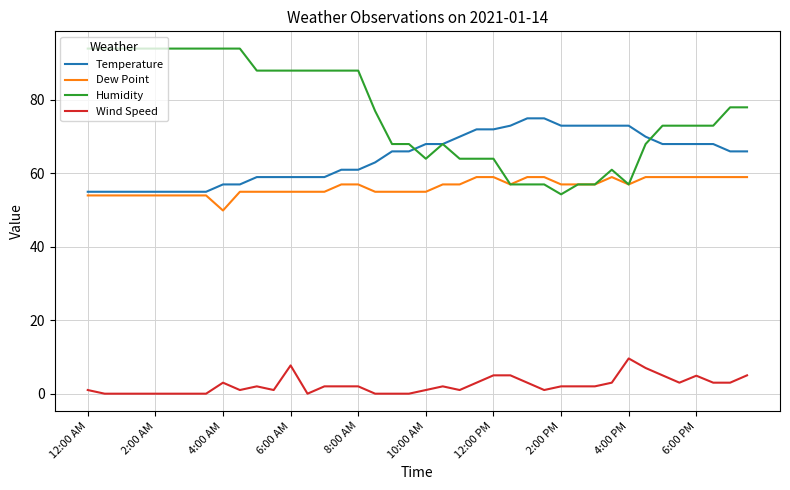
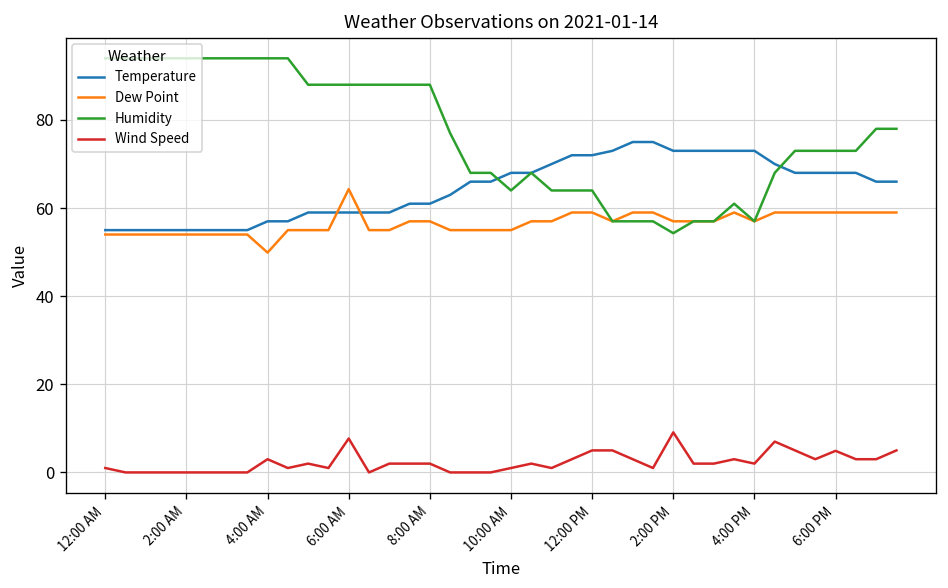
  {
    "Temperature": {
      "12:00 AM": 55,
      "2:00 AM": 55,
      "4:00 AM": 57,
      "6:00 AM": 59,
      "8:00 AM": 61,
      "10:00 AM": 68,
      "12:00 PM": 72,
      "2:00 PM": 73,
      "4:00 PM": 73,
      "6:00 PM": 68
    },
    "Dew Point": {
      "12:00 AM": 54,
      "2:00 AM": 54,
      "4:00 AM": 50,
-     "6:00 AM": 55,
+     "6:00 AM": 64,
      "8:00 AM": 57,
      "10:00 AM": 55,
      "12:00 PM": 59,
      "2:00 PM": 57,
      "6:00 PM": 59
    },
    "Humidity": {
      "4:00 AM": 94,
      "6:00 AM": 88,
      "8:00 AM": 88,
      "10:00 AM": 64,
      "12:00 PM": 64,
      "2:00 PM": 54,
      "6:00 PM": 73
    },
    "Wind Speed": {
      "12:00 AM": 1,
      "2:00 AM": 0,
      "4:00 AM": 3,
      "6:00 AM": 8,
      "8:00 AM": 2,
      "10:00 AM": 1,
      "12:00 PM": 5,
-     "2:00 PM": 2,
-     "4:00 PM": 10,
+     "2:00 PM": 9,
+     "4:00 PM": 2,
      "6:00 PM": 5
    }
  }
